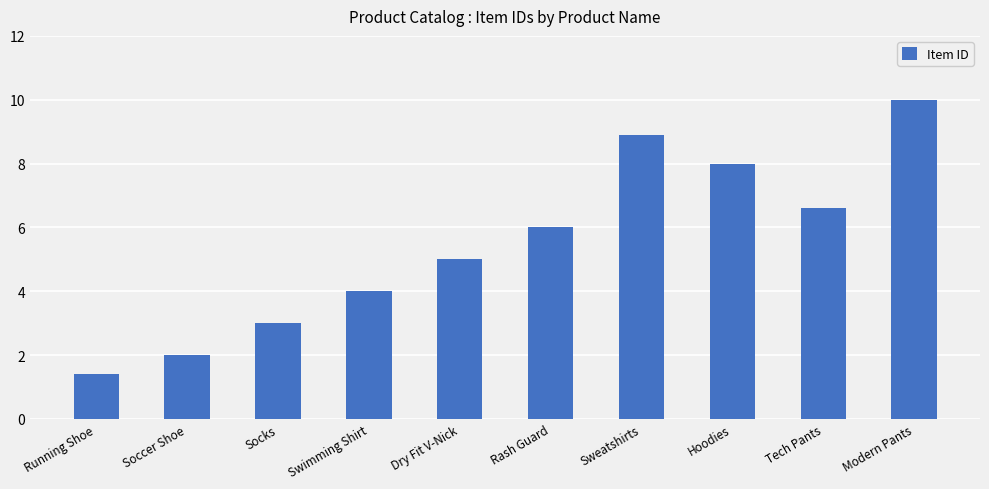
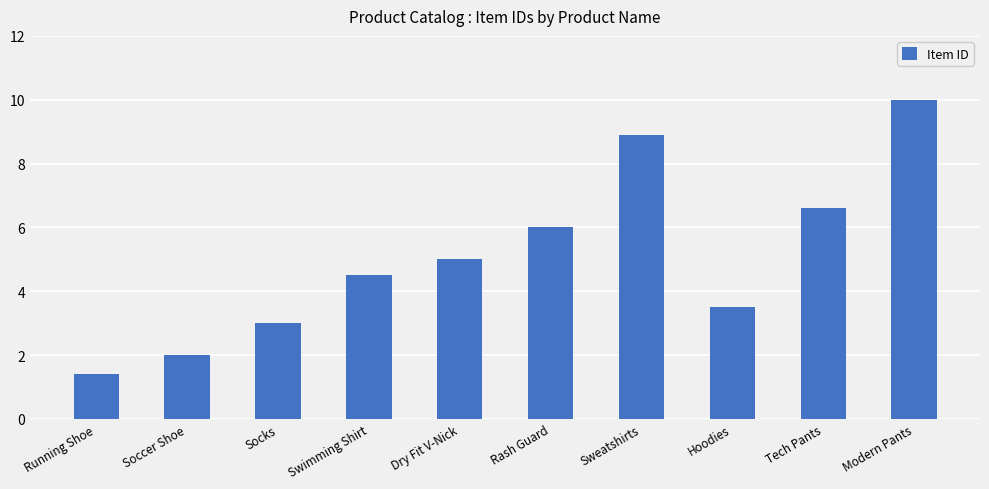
  {
    "Running Shoe": 1.4,
    "Soccer Shoe": 2.0,
    "Socks": 3.0,
-   "Swimming Shirt": 4.0,
+   "Swimming Shirt": 4.5,
    "Dry Fit V-Nick": 5.0,
    "Rash Guard": 6.0,
    "Sweatshirts": 8.9,
-   "Hoodies": 8.0,
+   "Hoodies": 3.5,
    "Tech Pants": 6.6,
    "Modern Pants": 10.0
  }
